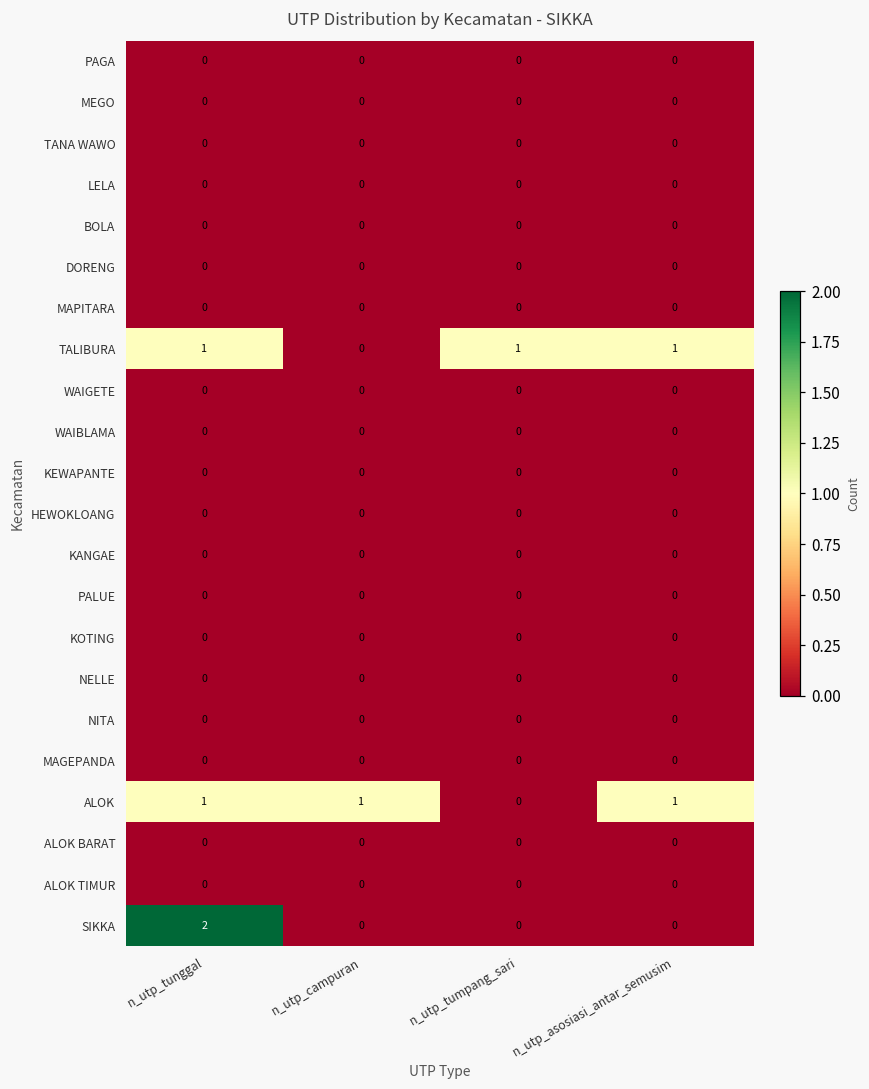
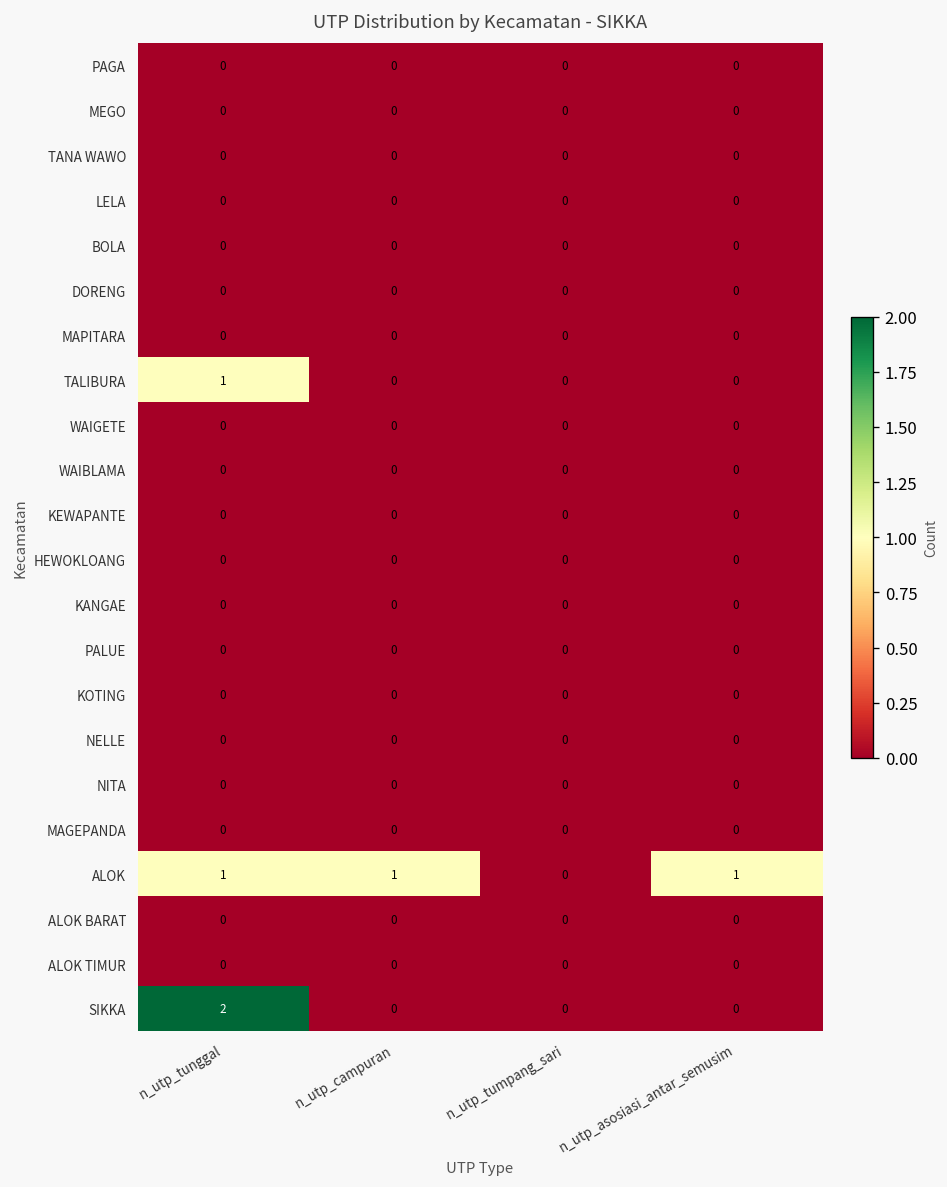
  {
    "PAGA": {
      "n_utp_tunggal": 0,
      "n_utp_campuran": 0,
      "n_utp_tumpang_sari": 0,
      "n_utp_asosiasi_antar_semusim": 0
    },
    "MEGO": {
      "n_utp_tunggal": 0,
      "n_utp_campuran": 0,
      "n_utp_tumpang_sari": 0,
      "n_utp_asosiasi_antar_semusim": 0
    },
    "TANA WAWO": {
      "n_utp_tunggal": 0,
      "n_utp_campuran": 0,
      "n_utp_tumpang_sari": 0,
      "n_utp_asosiasi_antar_semusim": 0
    },
    "LELA": {
      "n_utp_tunggal": 0,
      "n_utp_campuran": 0,
      "n_utp_tumpang_sari": 0,
      "n_utp_asosiasi_antar_semusim": 0
    },
    "BOLA": {
      "n_utp_tunggal": 0,
      "n_utp_campuran": 0,
      "n_utp_tumpang_sari": 0,
      "n_utp_asosiasi_antar_semusim": 0
    },
    "DORENG": {
      "n_utp_tunggal": 0,
      "n_utp_campuran": 0,
      "n_utp_tumpang_sari": 0,
      "n_utp_asosiasi_antar_semusim": 0
    },
    "MAPITARA": {
      "n_utp_tunggal": 0,
      "n_utp_campuran": 0,
      "n_utp_tumpang_sari": 0,
      "n_utp_asosiasi_antar_semusim": 0
    },
    "TALIBURA": {
      "n_utp_tunggal": 1,
      "n_utp_campuran": 0,
-     "n_utp_tumpang_sari": 1,
-     "n_utp_asosiasi_antar_semusim": 1
+     "n_utp_tumpang_sari": 0,
+     "n_utp_asosiasi_antar_semusim": 0
    },
    "WAIGETE": {
      "n_utp_tunggal": 0,
      "n_utp_campuran": 0,
      "n_utp_tumpang_sari": 0,
      "n_utp_asosiasi_antar_semusim": 0
    },
    "WAIBLAMA": {
      "n_utp_tunggal": 0,
      "n_utp_campuran": 0,
      "n_utp_tumpang_sari": 0,
      "n_utp_asosiasi_antar_semusim": 0
    },
    "KEWAPANTE": {
      "n_utp_tunggal": 0,
      "n_utp_campuran": 0,
      "n_utp_tumpang_sari": 0,
      "n_utp_asosiasi_antar_semusim": 0
    },
    "HEWOKLOANG": {
      "n_utp_tunggal": 0,
      "n_utp_campuran": 0,
      "n_utp_tumpang_sari": 0,
      "n_utp_asosiasi_antar_semusim": 0
    },
    "KANGAE": {
      "n_utp_tunggal": 0,
      "n_utp_campuran": 0,
      "n_utp_tumpang_sari": 0,
      "n_utp_asosiasi_antar_semusim": 0
    },
    "PALUE": {
      "n_utp_tunggal": 0,
      "n_utp_campuran": 0,
      "n_utp_tumpang_sari": 0,
      "n_utp_asosiasi_antar_semusim": 0
    },
    "KOTING": {
      "n_utp_tunggal": 0,
      "n_utp_campuran": 0,
      "n_utp_tumpang_sari": 0,
      "n_utp_asosiasi_antar_semusim": 0
    },
    "NELLE": {
      "n_utp_tunggal": 0,
      "n_utp_campuran": 0,
      "n_utp_tumpang_sari": 0,
      "n_utp_asosiasi_antar_semusim": 0
    },
    "NITA": {
      "n_utp_tunggal": 0,
      "n_utp_campuran": 0,
      "n_utp_tumpang_sari": 0,
      "n_utp_asosiasi_antar_semusim": 0
    },
    "MAGEPANDA": {
      "n_utp_tunggal": 0,
      "n_utp_campuran": 0,
      "n_utp_tumpang_sari": 0,
      "n_utp_asosiasi_antar_semusim": 0
    },
    "ALOK": {
      "n_utp_tunggal": 1,
      "n_utp_campuran": 1,
      "n_utp_tumpang_sari": 0,
      "n_utp_asosiasi_antar_semusim": 1
    },
    "ALOK BARAT": {
      "n_utp_tunggal": 0,
      "n_utp_campuran": 0,
      "n_utp_tumpang_sari": 0,
      "n_utp_asosiasi_antar_semusim": 0
    },
    "ALOK TIMUR": {
      "n_utp_tunggal": 0,
      "n_utp_campuran": 0,
      "n_utp_tumpang_sari": 0,
      "n_utp_asosiasi_antar_semusim": 0
    },
    "SIKKA": {
      "n_utp_tunggal": 2,
      "n_utp_campuran": 0,
      "n_utp_tumpang_sari": 0,
      "n_utp_asosiasi_antar_semusim": 0
    }
  }
